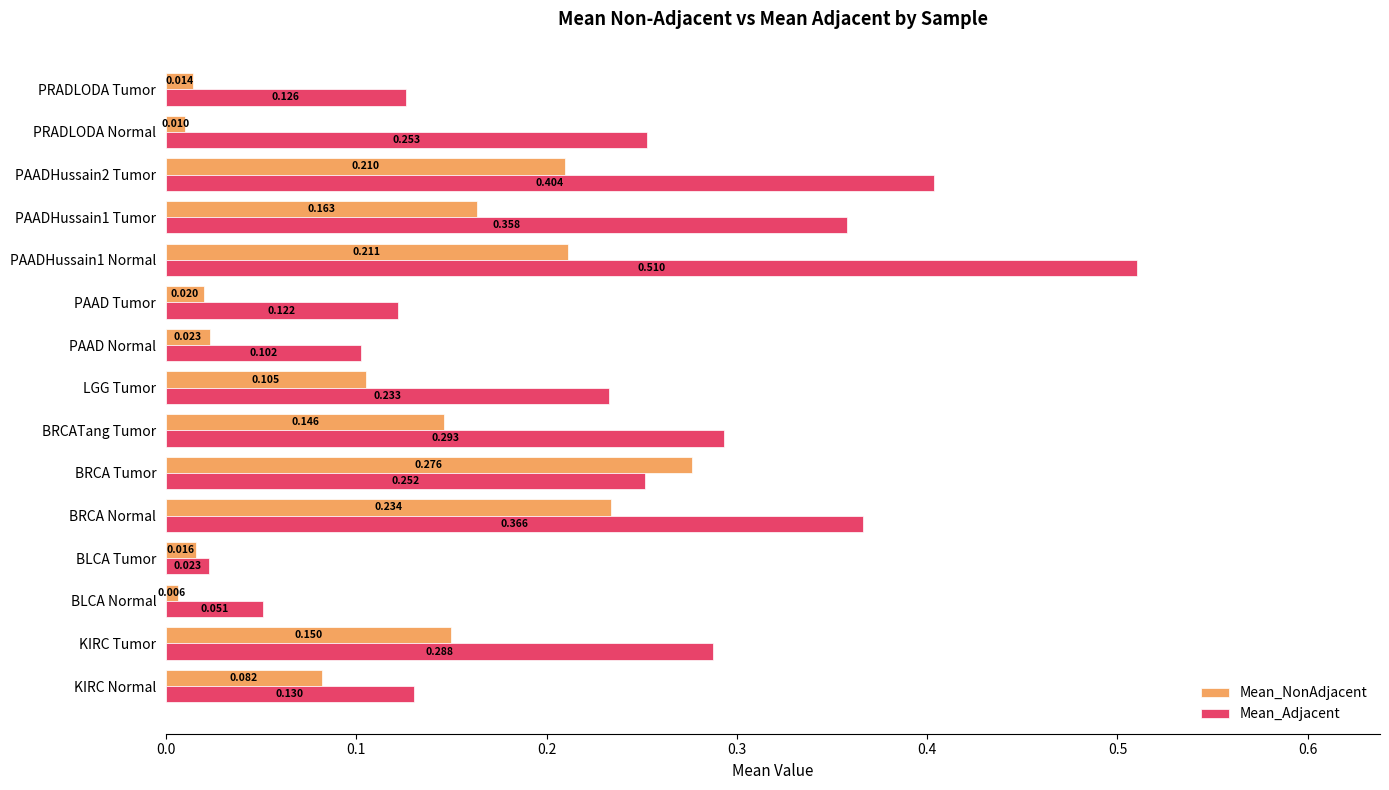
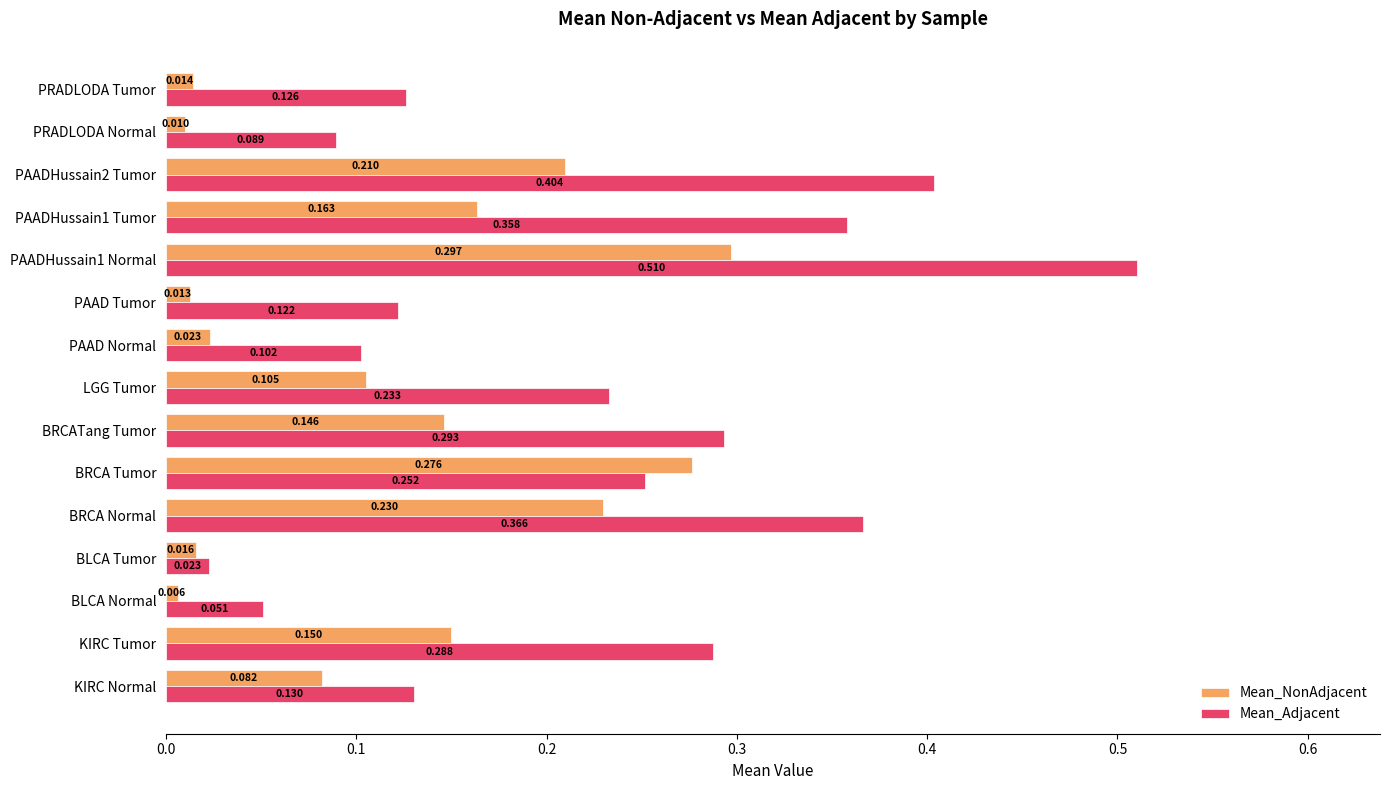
  {
    "Mean_NonAdjacent": {
      "PRADLODA Tumor": 0.014,
      "PRADLODA Normal": 0.010,
      "PAADHussain2 Tumor": 0.210,
      "PAADHussain1 Tumor": 0.163,
-     "PAADHussain1 Normal": 0.211,
-     "PAAD Tumor": 0.020,
+     "PAADHussain1 Normal": 0.297,
+     "PAAD Tumor": 0.013,
      "PAAD Normal": 0.023,
      "LGG Tumor": 0.105,
      "BRCATang Tumor": 0.146,
      "BRCA Tumor": 0.276,
-     "BRCA Normal": 0.234,
+     "BRCA Normal": 0.230,
      "BLCA Tumor": 0.016,
      "BLCA Normal": 0.006,
      "KIRC Tumor": 0.150,
      "KIRC Normal": 0.082
    },
    "Mean_Adjacent": {
      "PRADLODA Tumor": 0.126,
-     "PRADLODA Normal": 0.253,
+     "PRADLODA Normal": 0.089,
      "PAADHussain2 Tumor": 0.404,
      "PAADHussain1 Tumor": 0.358,
      "PAADHussain1 Normal": 0.510,
      "PAAD Tumor": 0.122,
      "PAAD Normal": 0.102,
      "LGG Tumor": 0.233,
      "BRCATang Tumor": 0.293,
      "BRCA Tumor": 0.252,
      "BRCA Normal": 0.366,
      "BLCA Tumor": 0.023,
      "BLCA Normal": 0.051,
      "KIRC Tumor": 0.288,
      "KIRC Normal": 0.130
    }
  }
